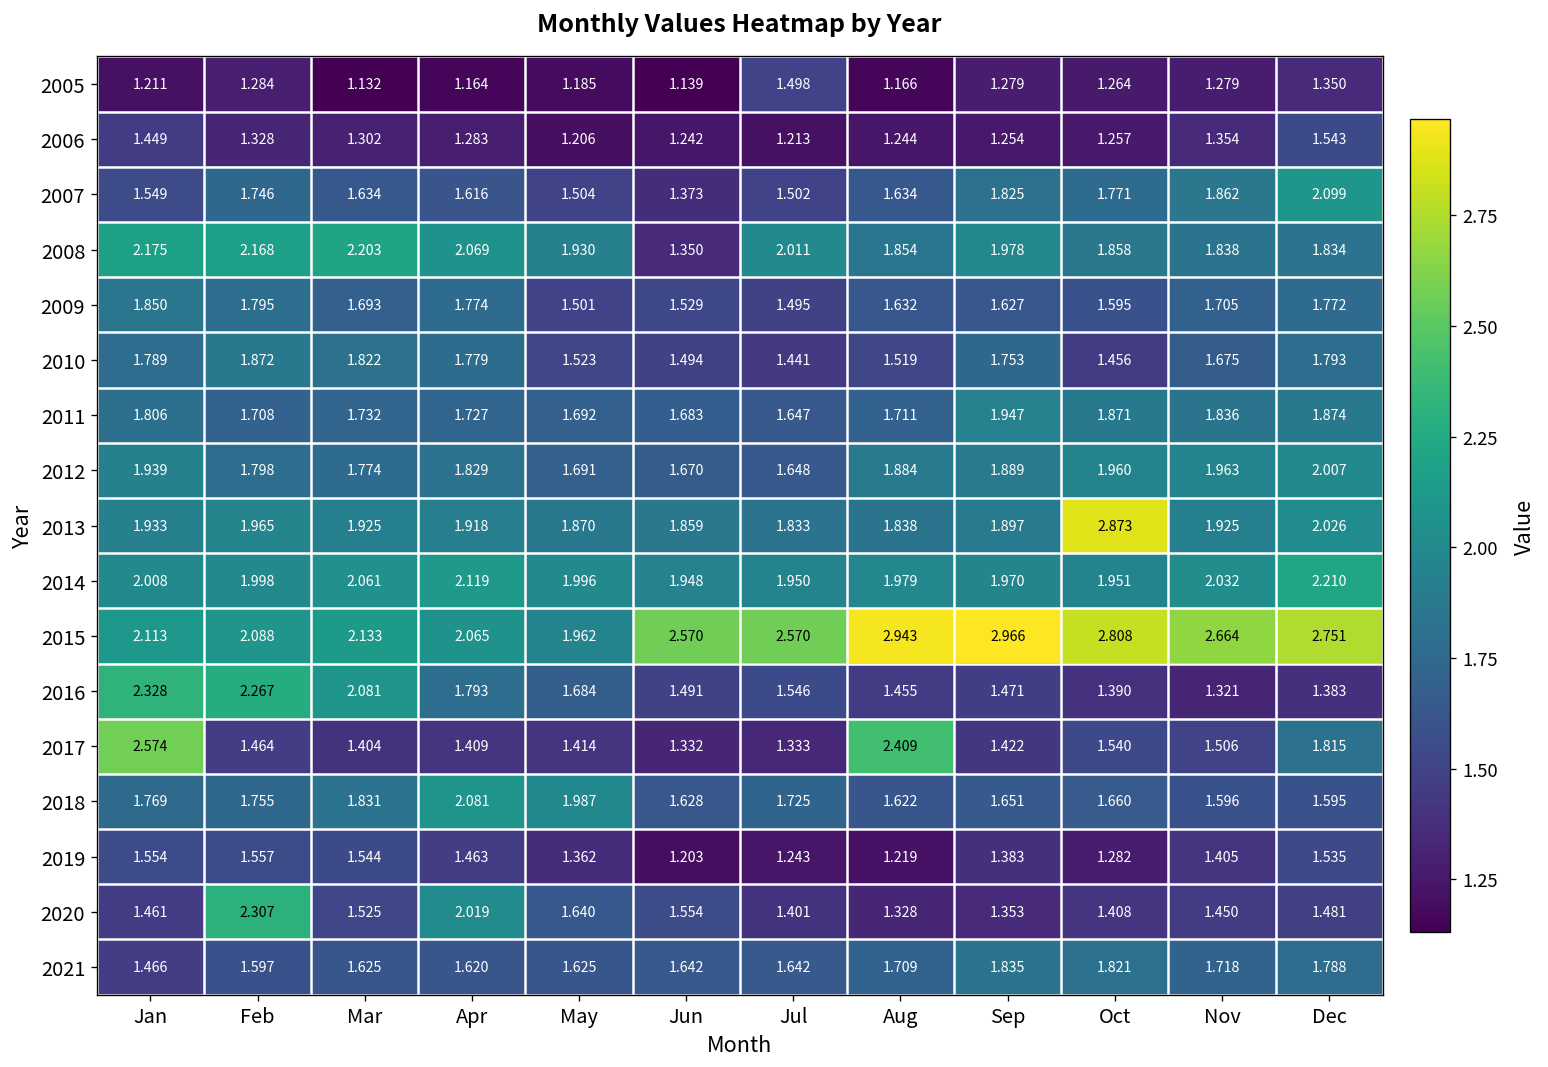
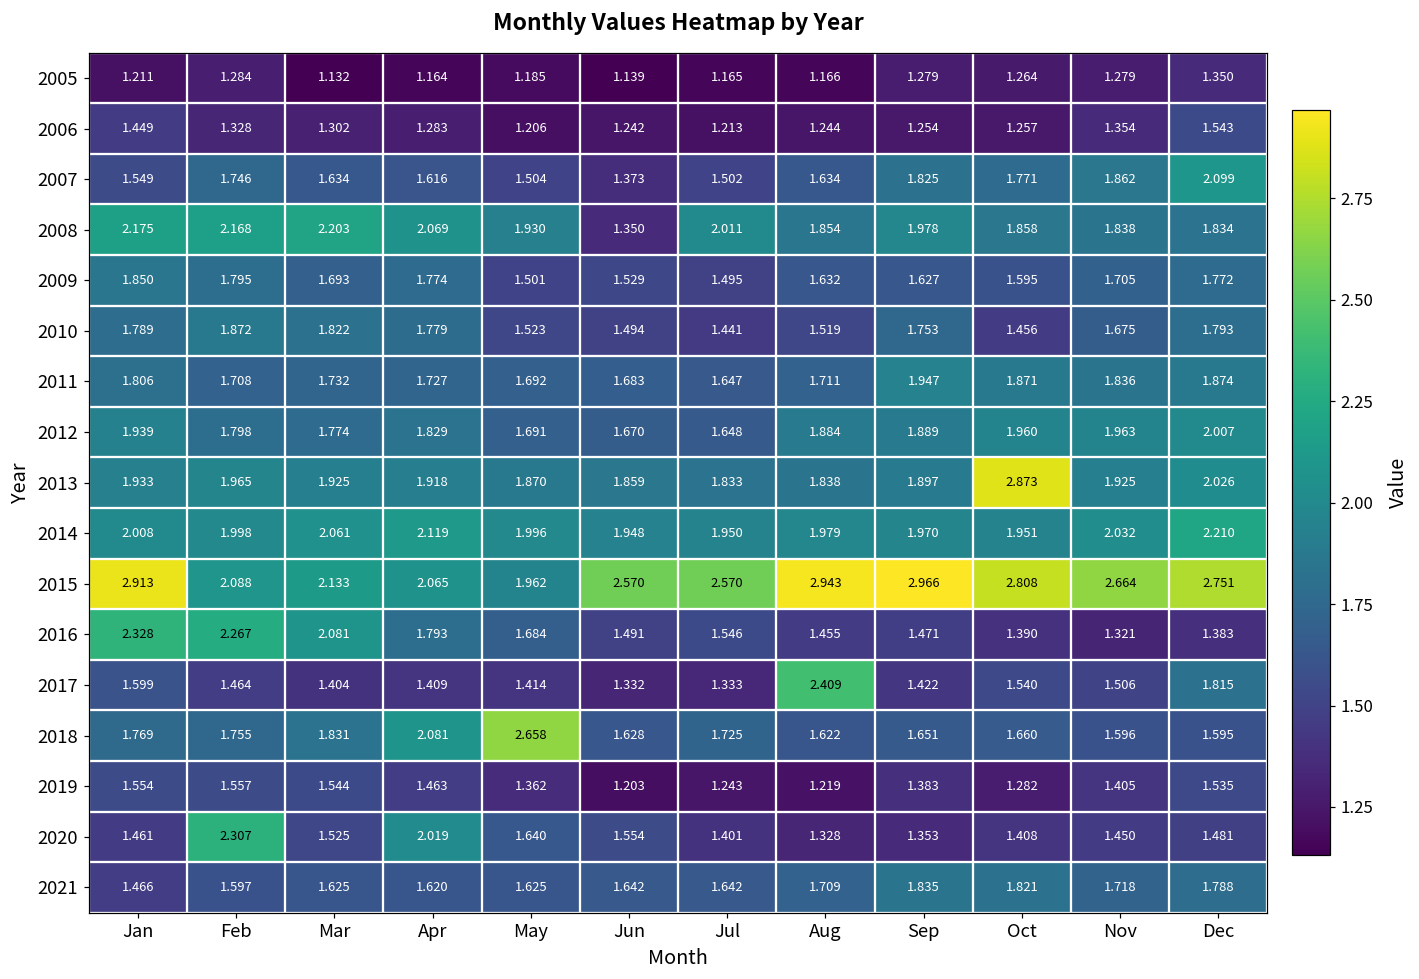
  {
    "2005": {
      "Jan": 1.211,
      "Feb": 1.284,
      "Mar": 1.132,
      "Apr": 1.164,
      "May": 1.185,
      "Jun": 1.139,
-     "Jul": 1.498,
+     "Jul": 1.165,
      "Aug": 1.166,
      "Sep": 1.279,
      "Oct": 1.264,
      "Nov": 1.279,
      "Dec": 1.350
    },
    "2015": {
-     "Jan": 2.113,
+     "Jan": 2.913,
      "Feb": 2.088,
      "Mar": 2.133,
      "Apr": 2.065,
      "May": 1.962,
      "Jun": 2.570,
      "Jul": 2.570,
      "Aug": 2.943,
      "Sep": 2.966,
      "Oct": 2.808,
      "Nov": 2.664,
      "Dec": 2.751
    },
    "2017": {
-     "Jan": 2.574,
+     "Jan": 1.599,
      "Feb": 1.464,
      "Mar": 1.404,
      "Apr": 1.409,
      "May": 1.414,
      "Jun": 1.332,
      "Jul": 1.333,
      "Aug": 2.409,
      "Sep": 1.422,
      "Oct": 1.540,
      "Nov": 1.506,
      "Dec": 1.815
    },
    "2018": {
      "Jan": 1.769,
      "Feb": 1.755,
      "Mar": 1.831,
      "Apr": 2.081,
-     "May": 1.987,
+     "May": 2.658,
      "Jun": 1.628,
      "Jul": 1.725,
      "Aug": 1.622,
      "Sep": 1.651,
      "Oct": 1.660,
      "Nov": 1.596,
      "Dec": 1.595
    }
  }
